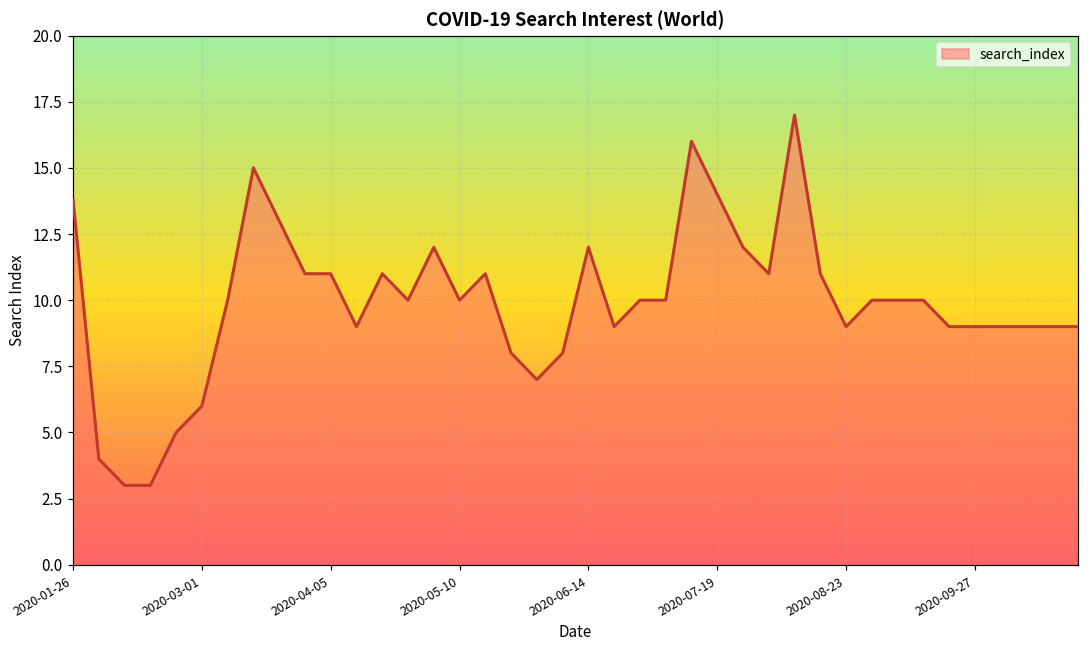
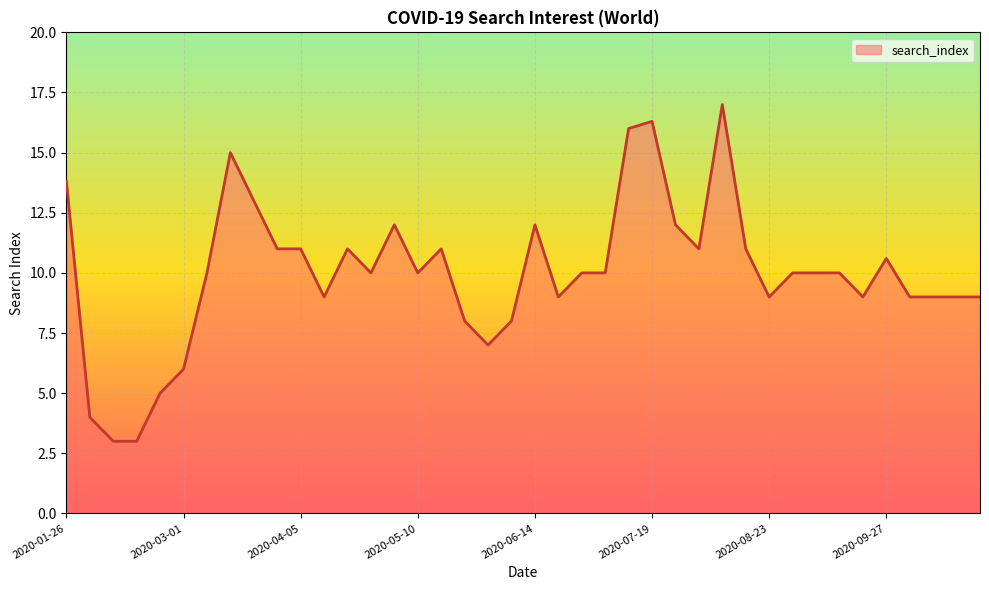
  {
    "2020-01-26": 13.8,
    "2020-03-01": 6.0,
    "2020-04-05": 11.0,
    "2020-05-10": 10.0,
    "2020-06-14": 12.0,
-   "2020-07-19": 14.0,
+   "2020-07-19": 16.3,
    "2020-08-23": 9.0,
-   "2020-09-27": 9.0
+   "2020-09-27": 10.6
  }
